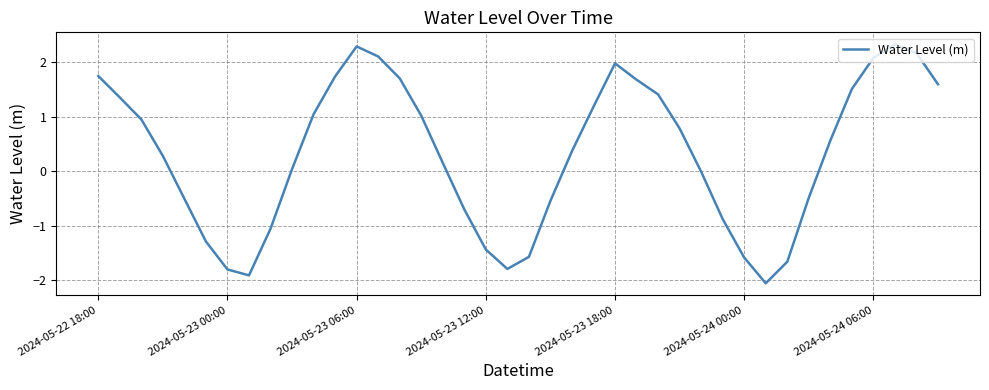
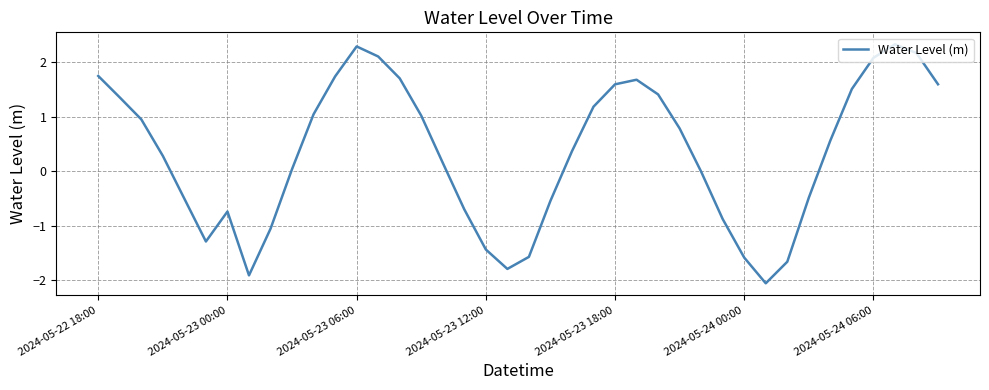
  {
    "2024-05-22 18:00": 1.8,
-   "2024-05-23 00:00": -1.8,
+   "2024-05-23 00:00": -0.7,
    "2024-05-23 06:00": 2.3,
    "2024-05-23 12:00": -1.4,
-   "2024-05-23 18:00": 2.0,
+   "2024-05-23 18:00": 1.6,
    "2024-05-24 00:00": -1.6
  }
